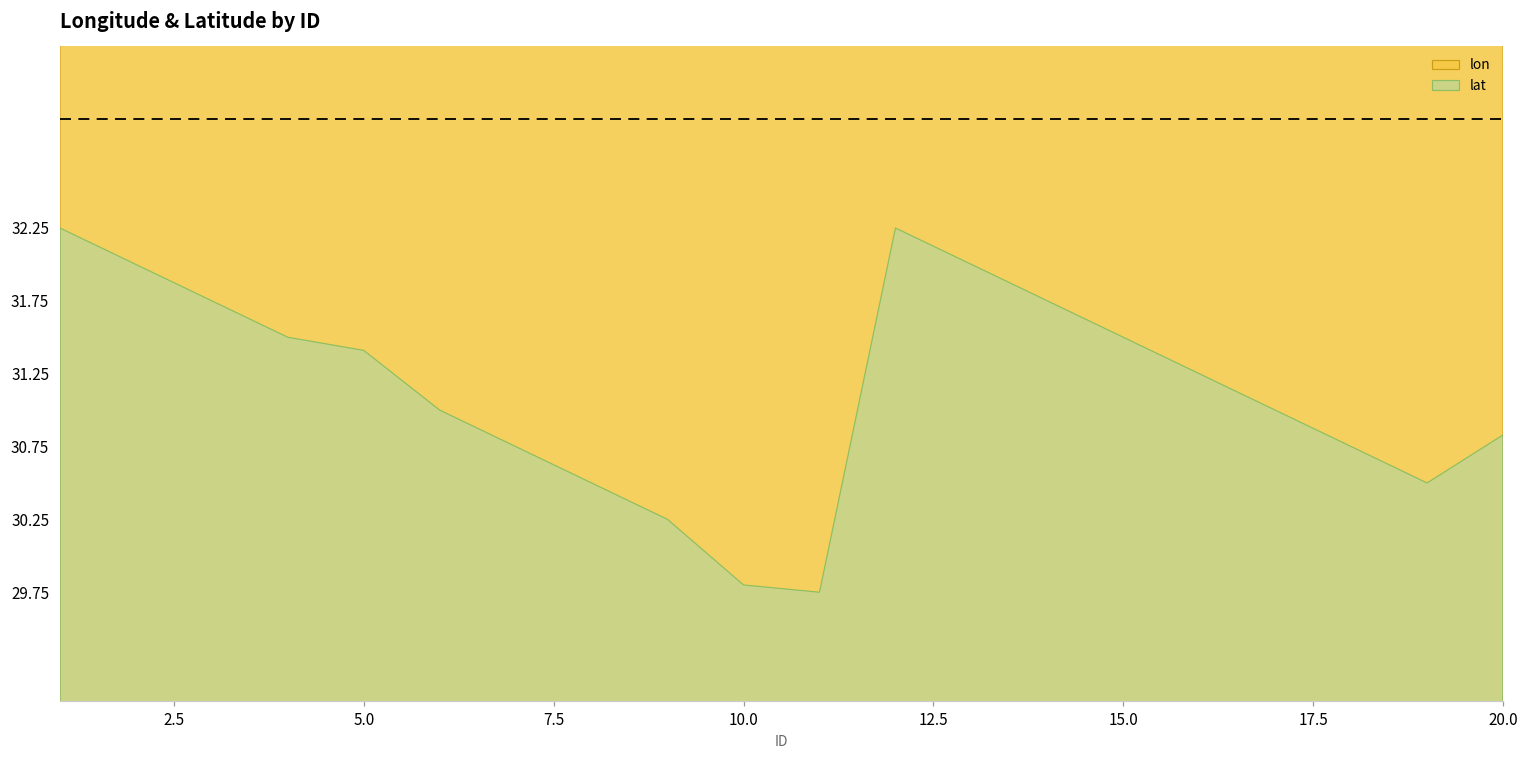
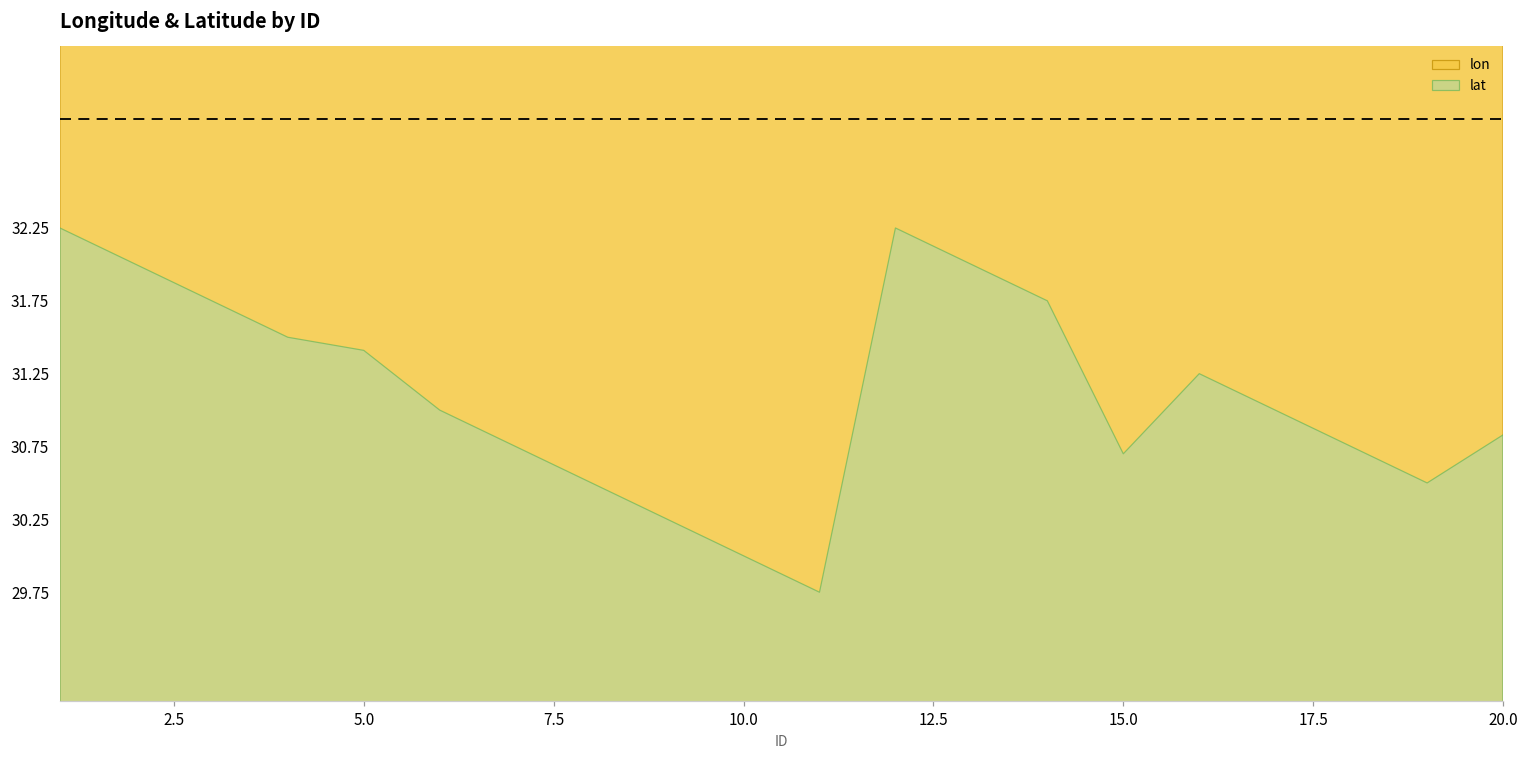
  {
    "lat": {
      "5.0": 31.4,
-     "10.0": 29.8,
-     "15.0": 31.5,
+     "10.0": 30.0,
+     "15.0": 30.7,
      "20.0": 30.83
    }
  }
